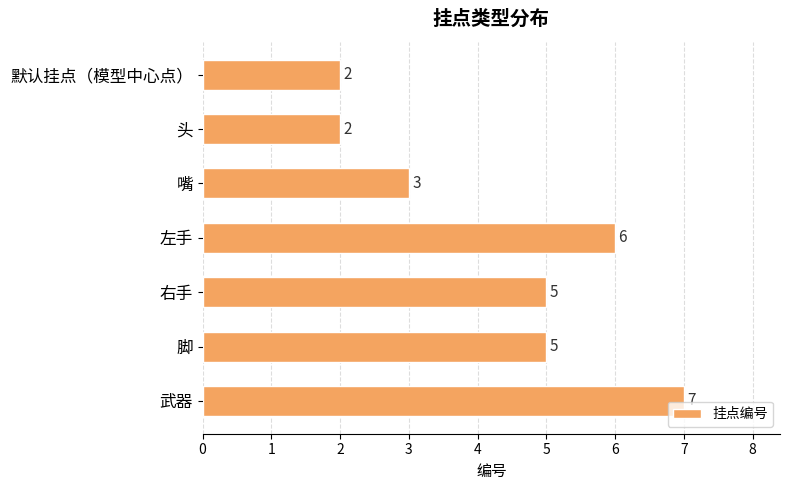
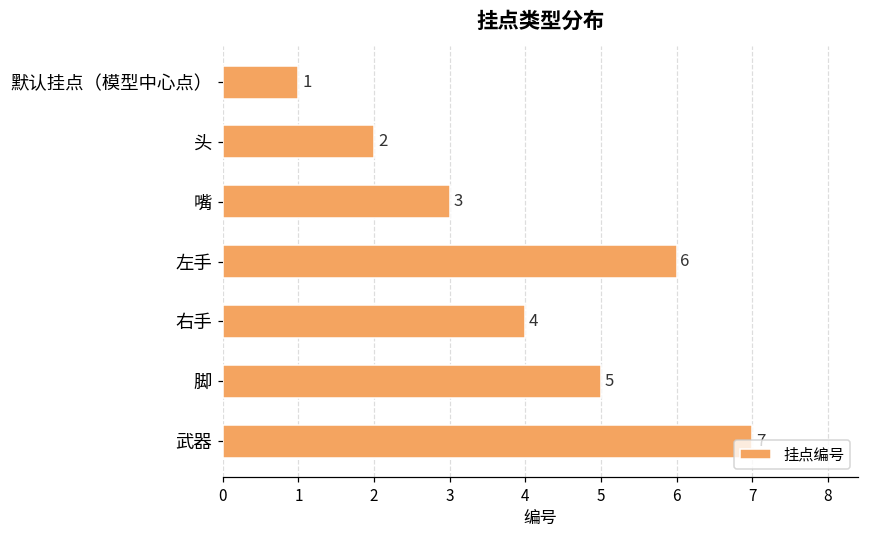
  {
-   "默认挂点（模型中心点）": 2,
+   "默认挂点（模型中心点）": 1,
    "头": 2,
    "嘴": 3,
    "左手": 6,
-   "右手": 5,
+   "右手": 4,
    "脚": 5
  }
